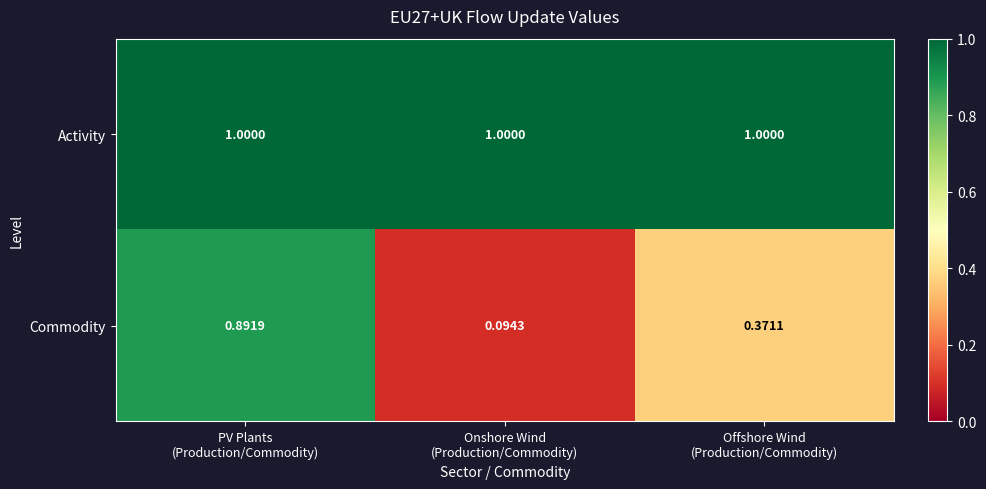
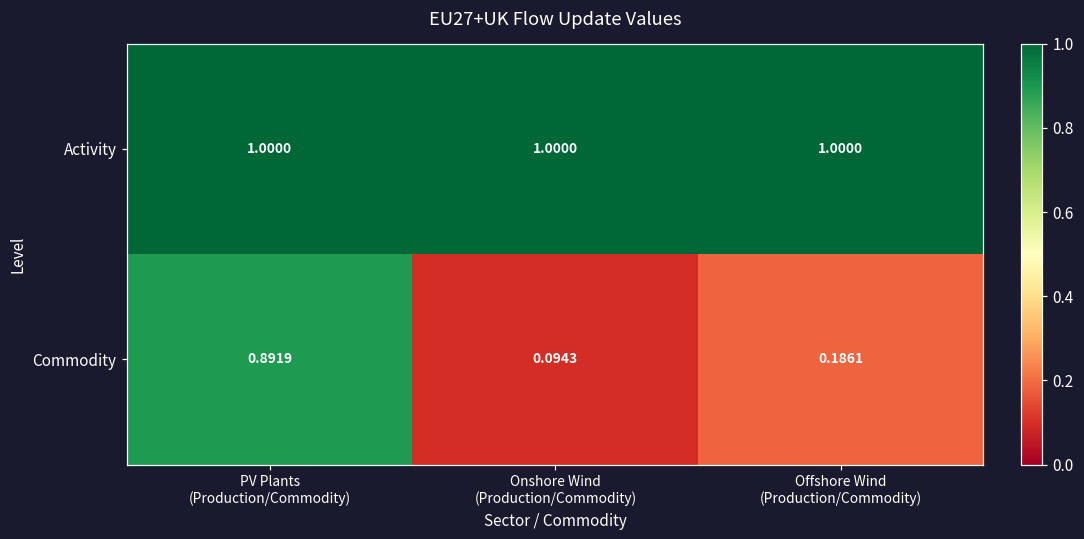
  {
    "Activity": {
      "PV Plants (Production/Commodity)": 1.0000,
      "Onshore Wind (Production/Commodity)": 1.0000,
      "Offshore Wind (Production/Commodity)": 1.0000
    },
    "Commodity": {
      "PV Plants (Production/Commodity)": 0.8919,
      "Onshore Wind (Production/Commodity)": 0.0943,
-     "Offshore Wind (Production/Commodity)": 0.3711
+     "Offshore Wind (Production/Commodity)": 0.1861
    }
  }
